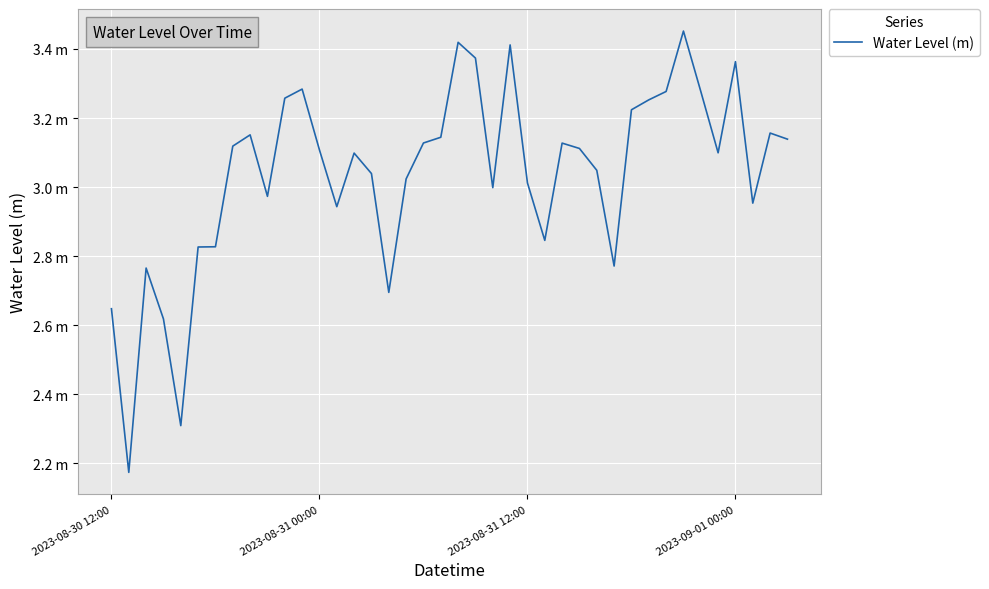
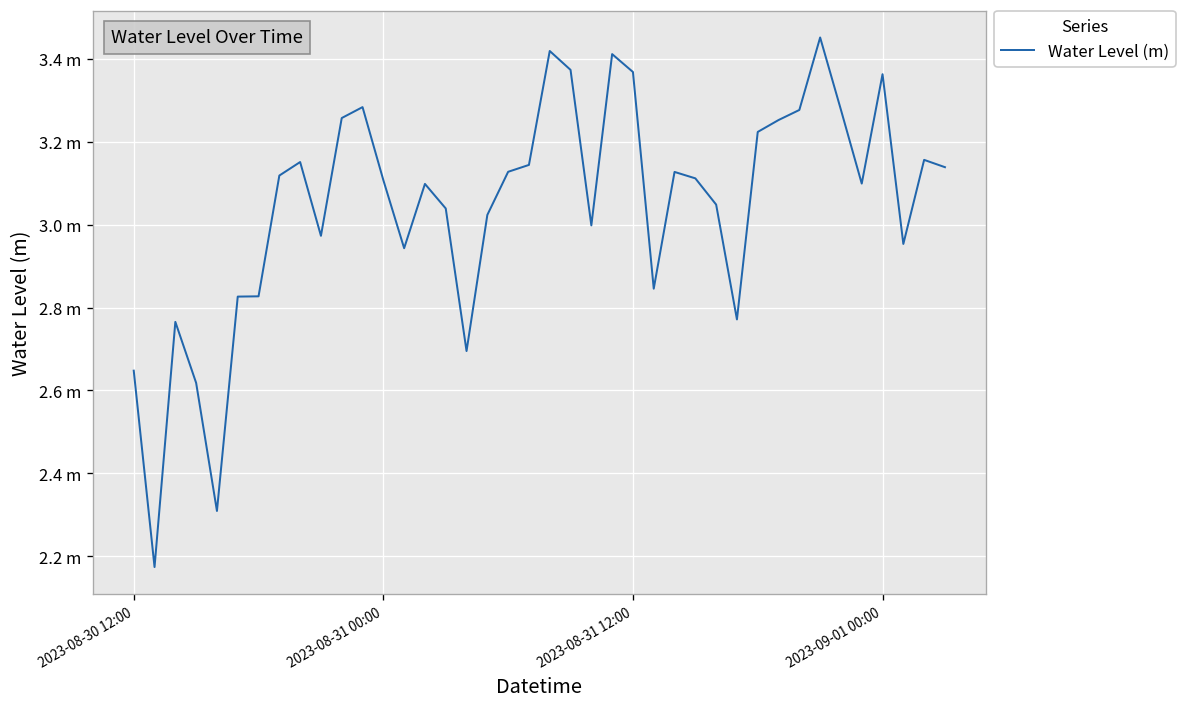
  {
    "2023-08-30 12:00": "2.65 m",
    "2023-08-31 00:00": "3.11 m",
-   "2023-08-31 12:00": "3.01 m",
+   "2023-08-31 12:00": "3.37 m",
    "2023-09-01 00:00": "3.36 m"
  }
